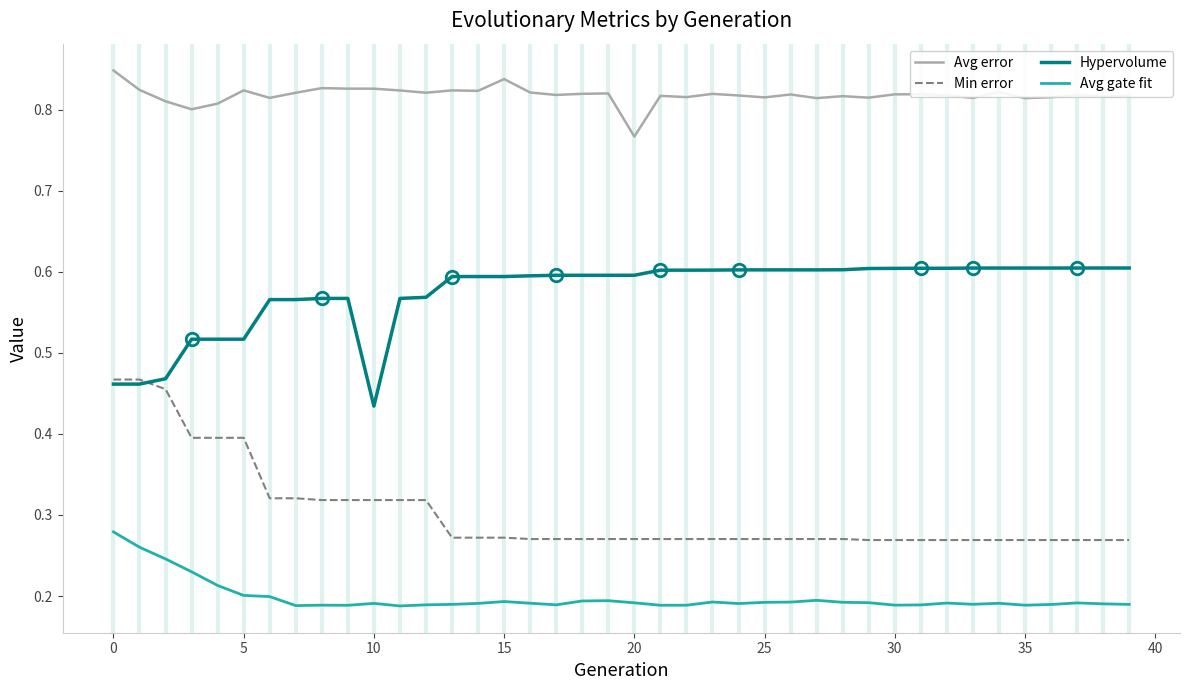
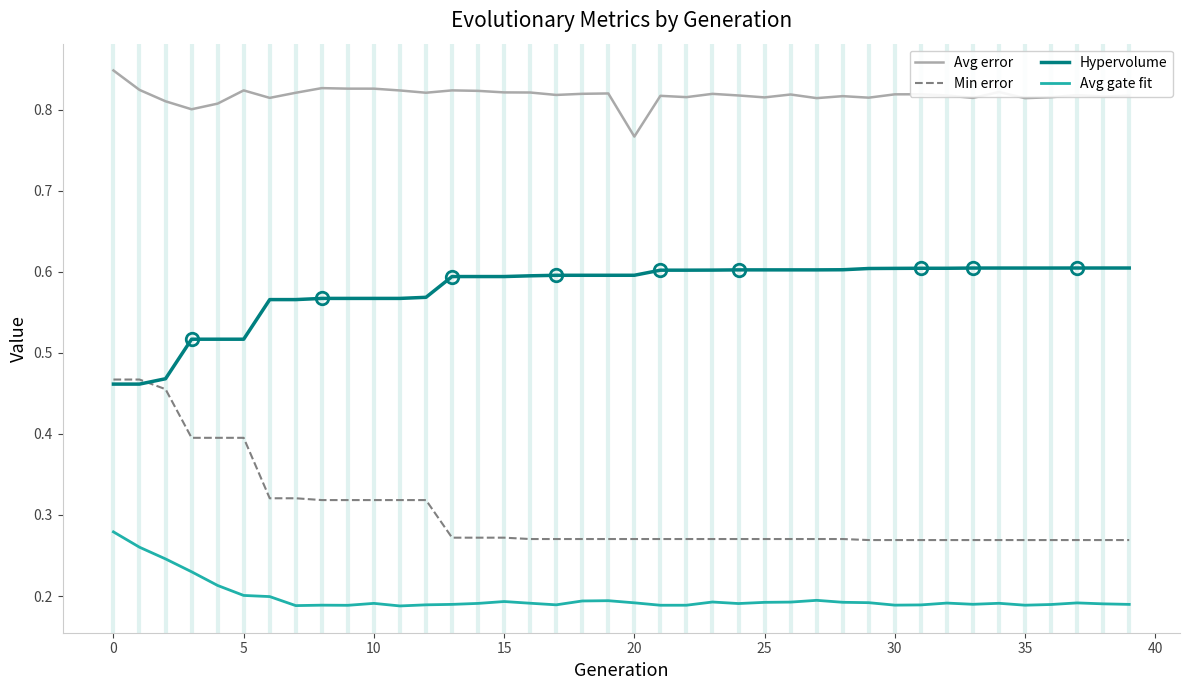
  {
    "Avg error": {
      "0": 0.85,
      "5": 0.82,
      "10": 0.83,
-     "15": 0.84,
+     "15": 0.82,
      "20": 0.77,
      "25": 0.82,
      "30": 0.82,
      "35": 0.81
    },
    "Hypervolume": {
      "0": 0.46,
      "5": 0.52,
-     "10": 0.43,
+     "10": 0.57,
      "15": 0.59,
      "20": 0.60,
      "25": 0.60,
      "30": 0.60,
      "35": 0.60
    }
  }
